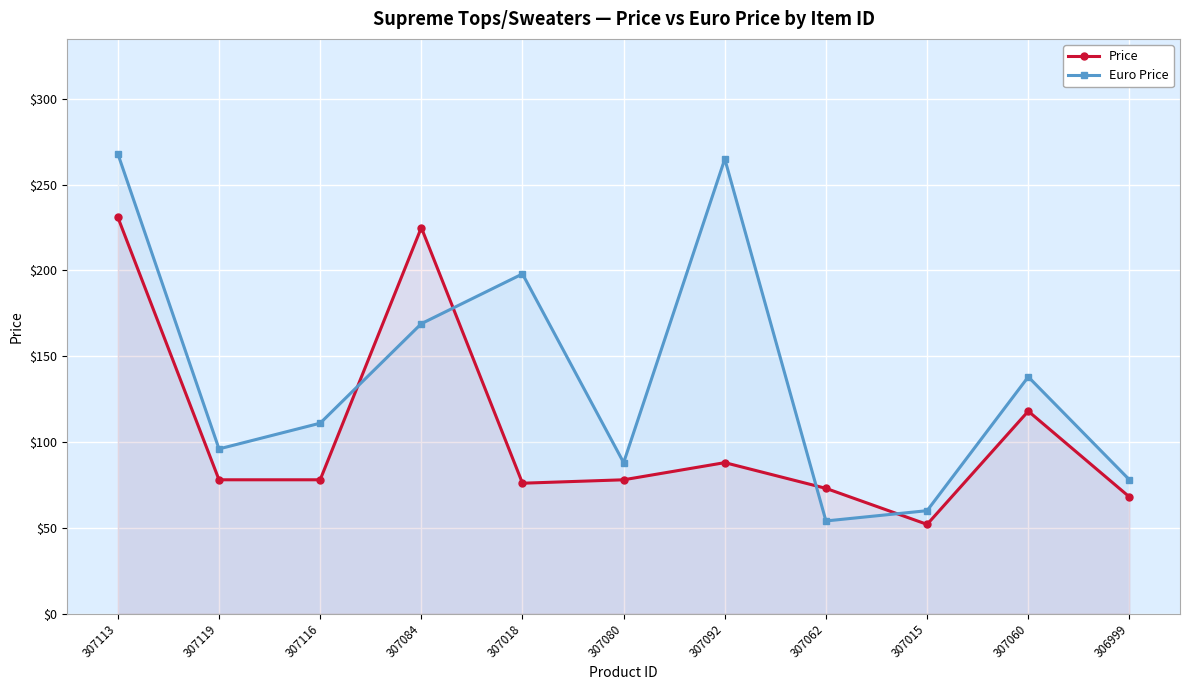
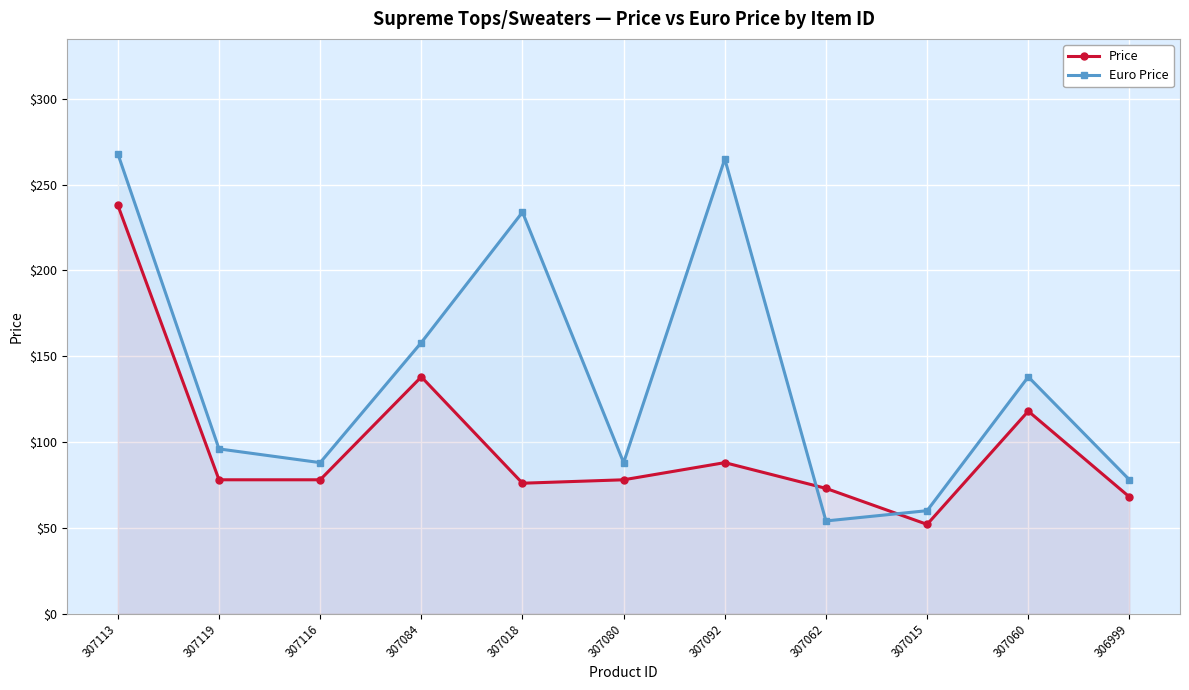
  {
    "Price": {
-     "307113": "$231",
+     "307113": "$238",
      "307119": "$78",
      "307116": "$78",
-     "307084": "$225",
+     "307084": "$138",
      "307018": "$76",
      "307080": "$78",
      "307092": "$88",
      "307062": "$73",
      "307015": "$52",
      "307060": "$118",
      "306999": "$68"
    },
    "Euro Price": {
      "307113": "$268",
      "307119": "$96",
-     "307116": "$111",
-     "307084": "$169",
-     "307018": "$198",
+     "307116": "$88",
+     "307084": "$158",
+     "307018": "$234",
      "307080": "$88",
      "307092": "$265",
      "307062": "$54",
      "307015": "$60",
      "307060": "$138",
      "306999": "$78"
    }
  }
